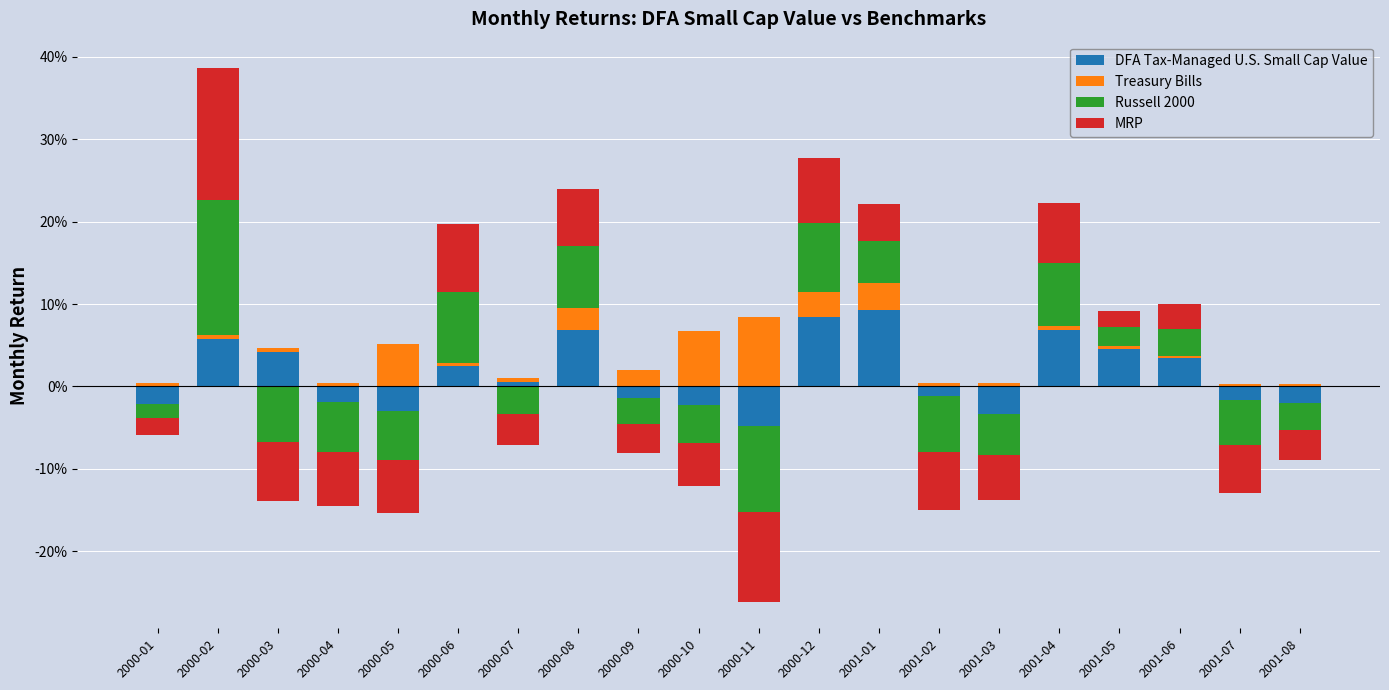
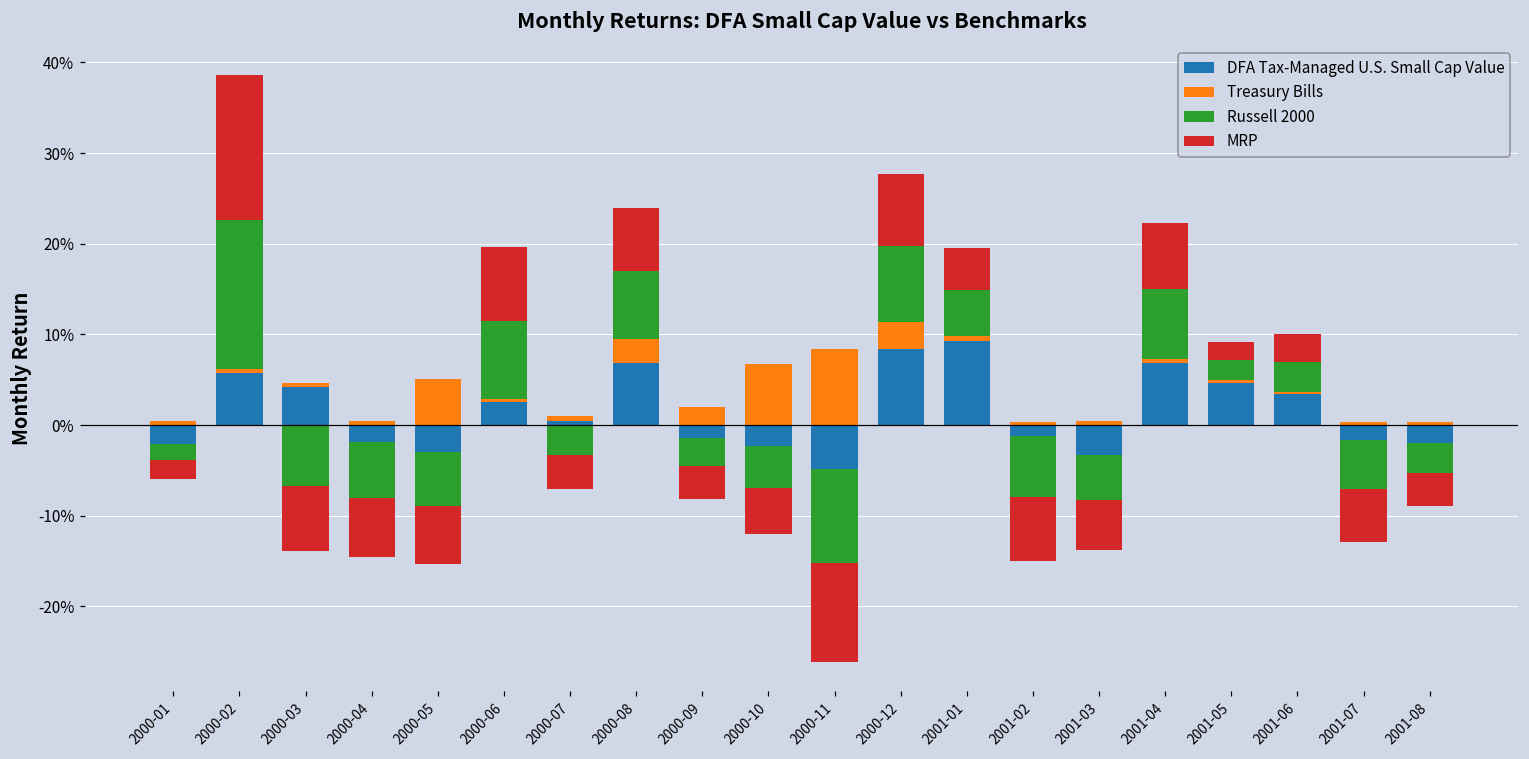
  {
    "Treasury Bills": {
      "2000-01": "0%",
      "2000-02": "0%",
      "2000-03": "0%",
      "2000-04": "0%",
      "2000-05": "5%",
      "2000-06": "0%",
      "2000-07": "0%",
      "2000-08": "3%",
      "2000-09": "2%",
      "2000-10": "7%",
      "2000-11": "8%",
      "2000-12": "3%",
-     "2001-01": "3%",
+     "2001-01": "1%",
      "2001-02": "0%",
      "2001-03": "0%",
      "2001-04": "0%",
      "2001-05": "0%",
      "2001-08": "0%"
    }
  }
